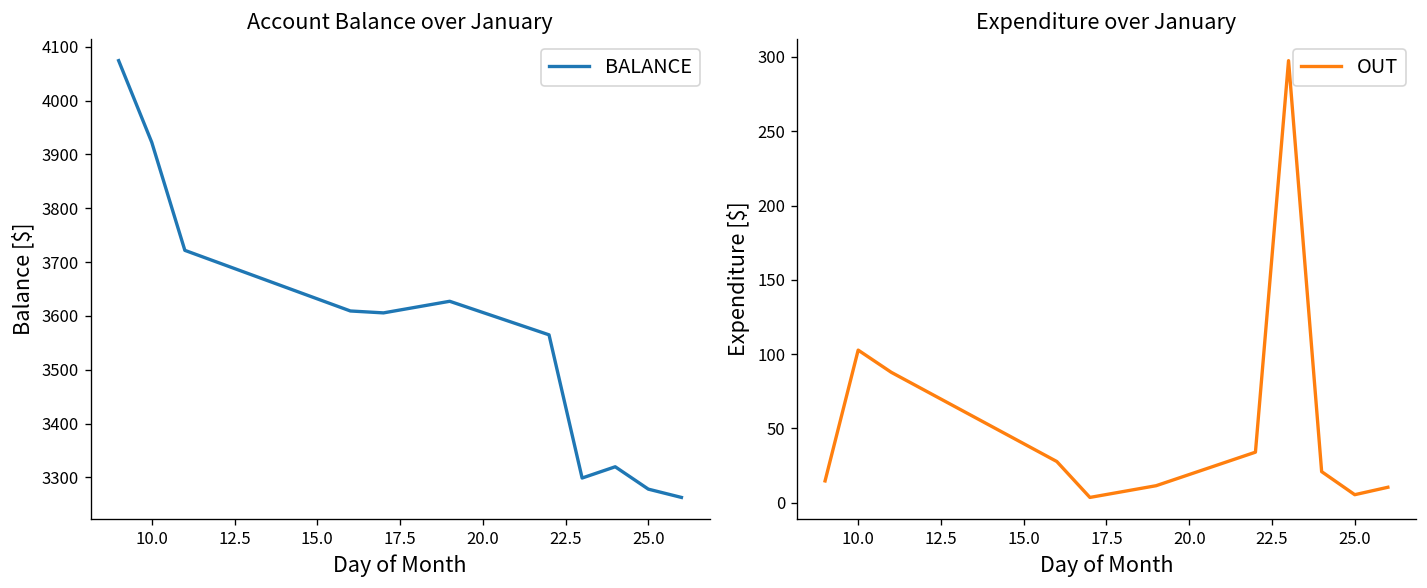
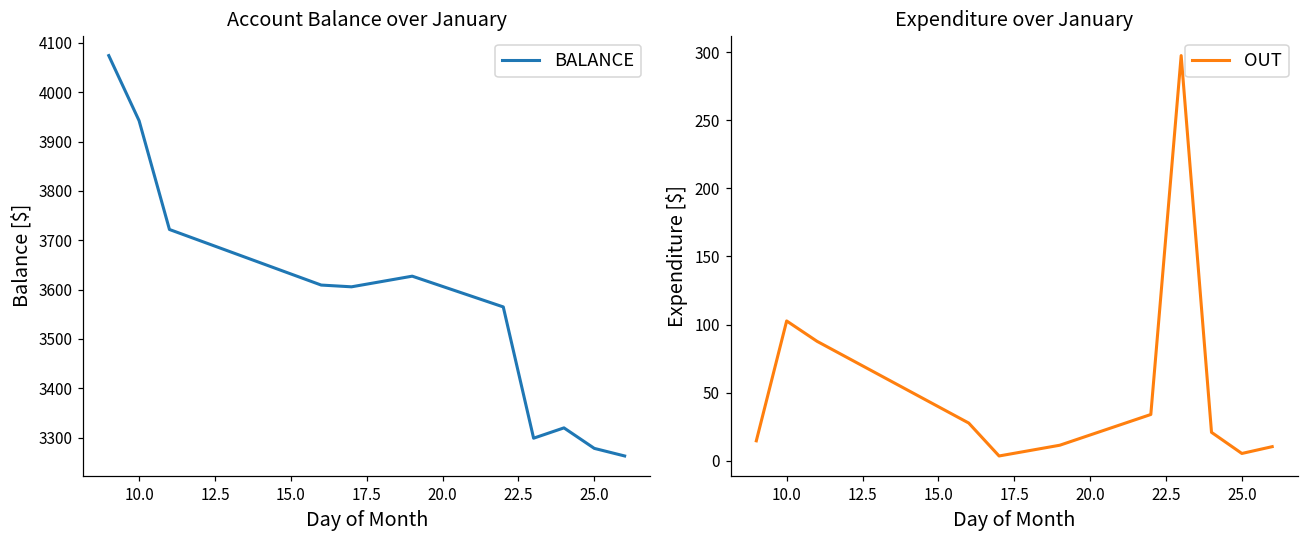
  {
    "Account Balance over January": {
-     "10.0": 3920,
+     "10.0": 3940,
      "25.0": 3280
    },
    "Expenditure over January": {
      "10.0": 103,
      "25.0": 5
    }
  }
